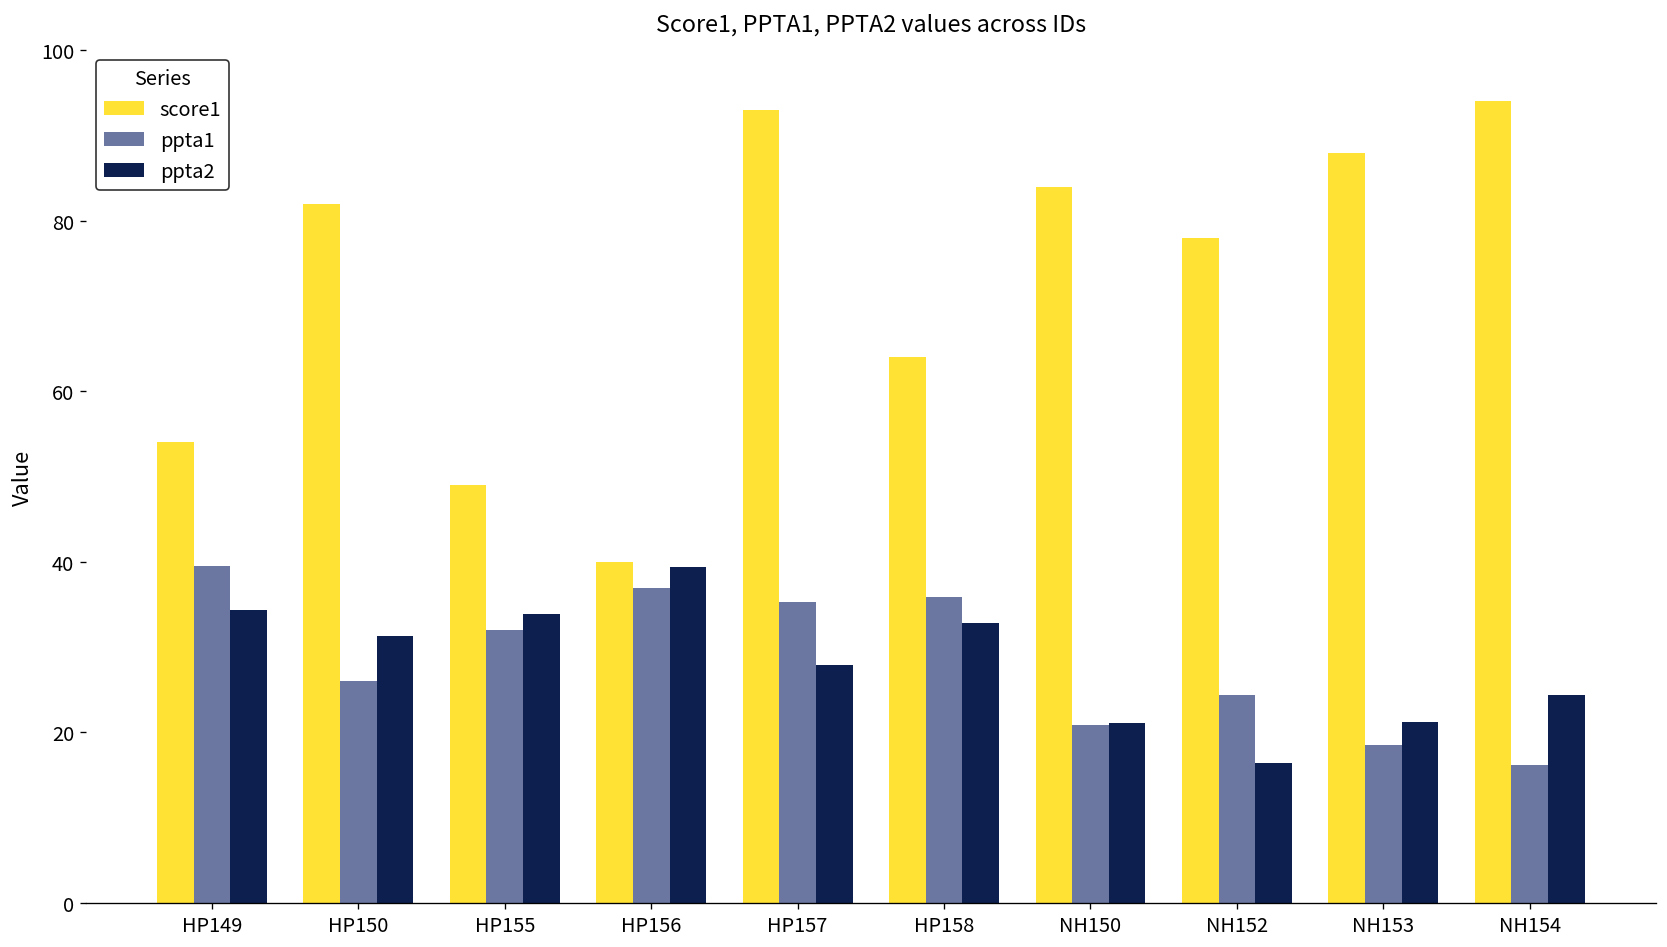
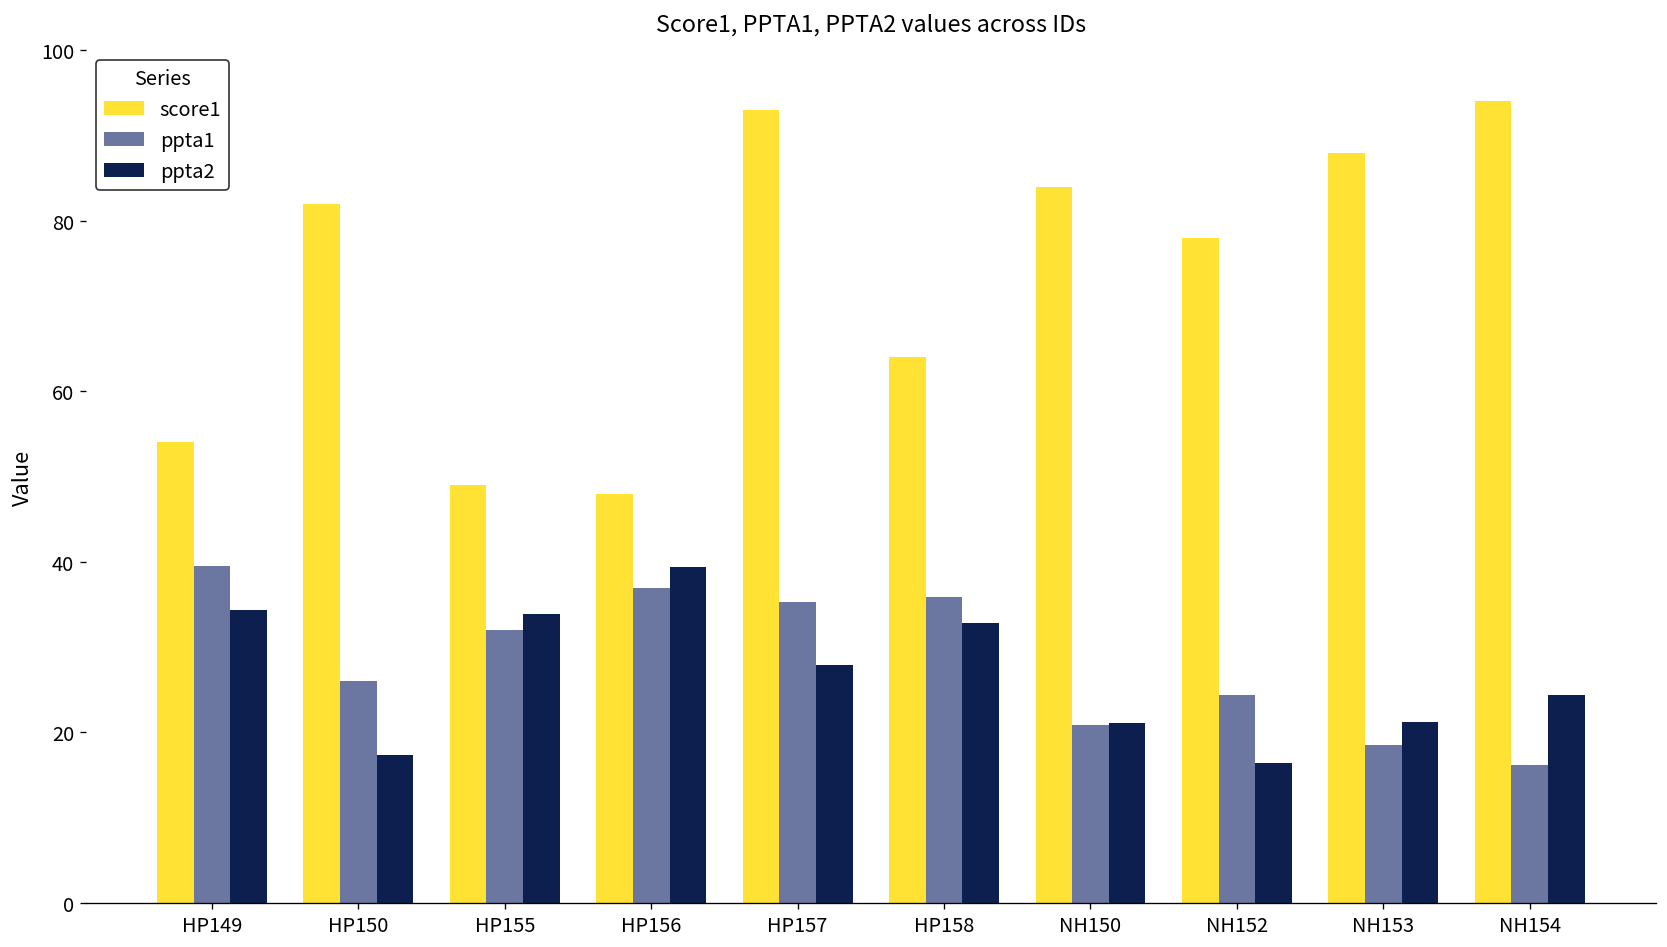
  {
    "score1": {
      "HP149": 54,
      "HP150": 82,
      "HP155": 49,
-     "HP156": 40,
+     "HP156": 48,
      "HP157": 93,
      "HP158": 64,
      "NH150": 84,
      "NH152": 78,
      "NH153": 88,
      "NH154": 94
    },
    "ppta1": {
      "HP149": 40,
      "HP150": 26,
      "HP155": 32,
      "HP156": 37,
      "HP157": 35,
      "HP158": 36,
      "NH150": 21,
      "NH152": 24,
      "NH153": 19,
      "NH154": 16
    },
    "ppta2": {
      "HP149": 34,
-     "HP150": 31,
+     "HP150": 17,
      "HP155": 34,
      "HP156": 39,
      "HP157": 28,
      "HP158": 33,
      "NH150": 21,
      "NH152": 16,
      "NH153": 21,
      "NH154": 24
    }
  }
